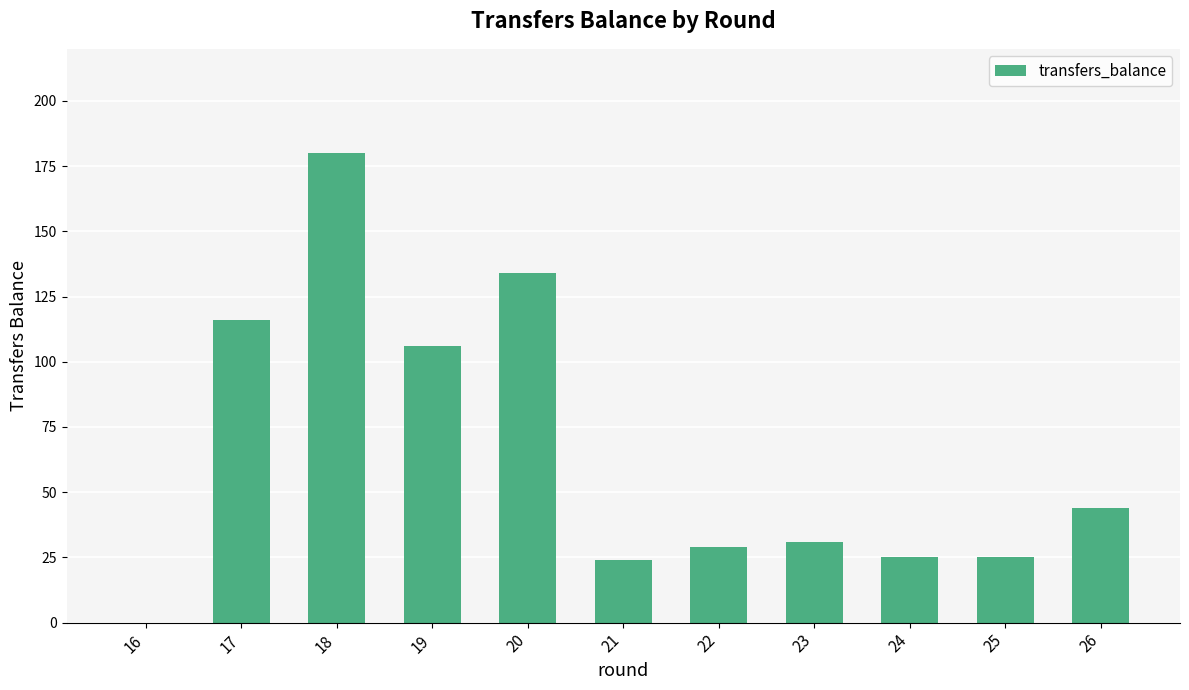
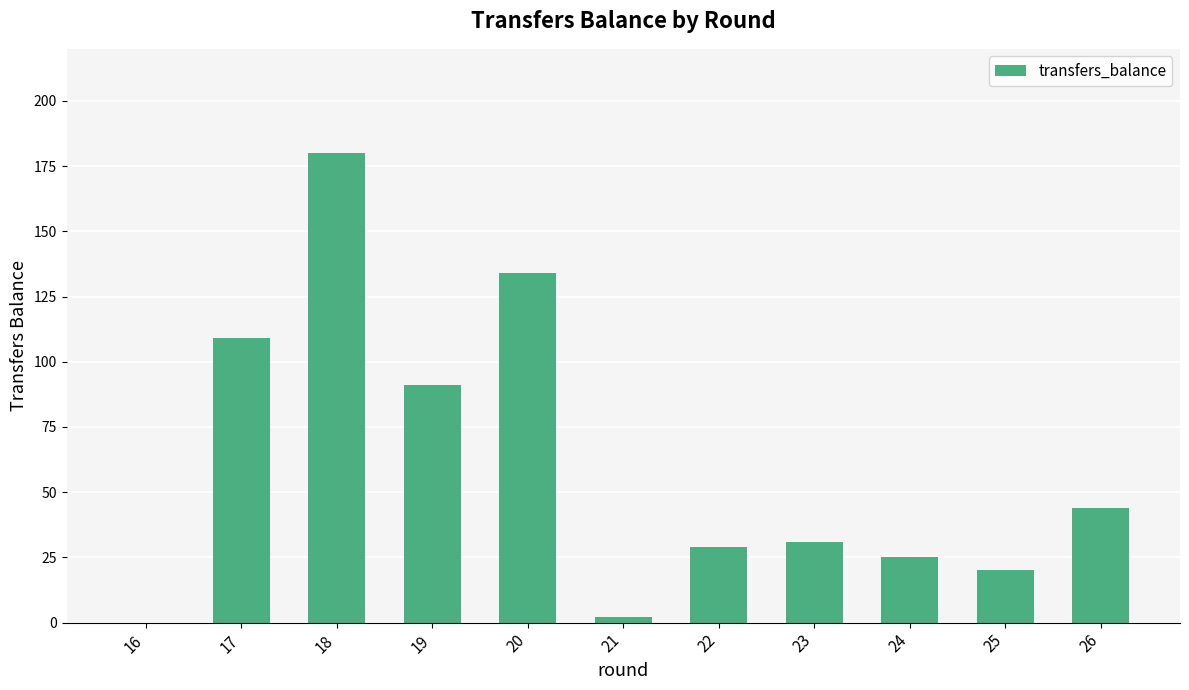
  {
    "16": 0,
-   "17": 116,
+   "17": 109,
    "18": 180,
-   "19": 106,
+   "19": 91,
    "20": 134,
-   "21": 24,
+   "21": 2,
    "22": 29,
    "23": 31,
    "24": 25,
-   "25": 25,
+   "25": 20,
    "26": 44
  }
